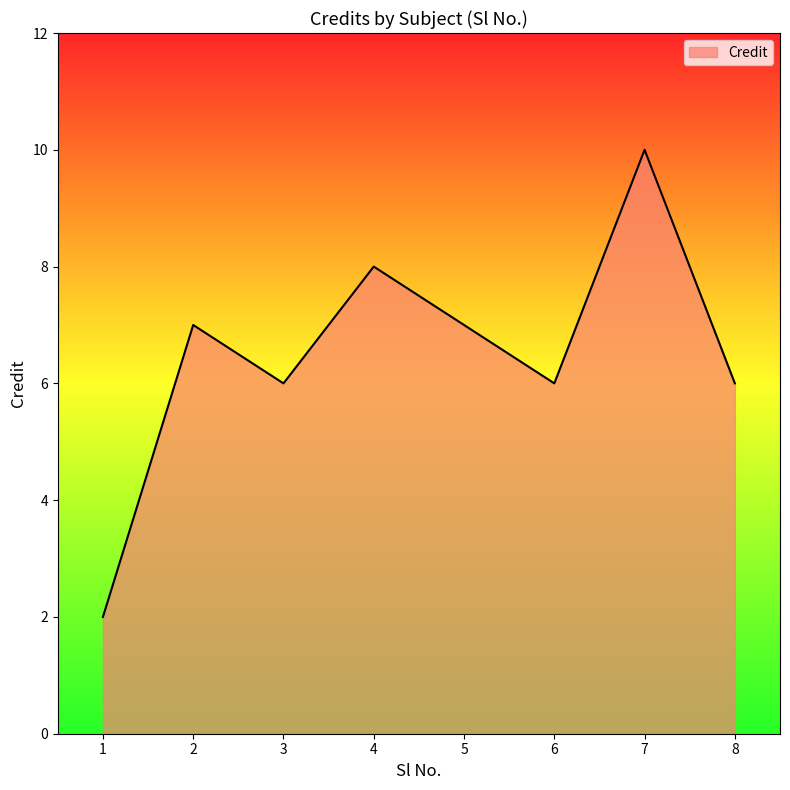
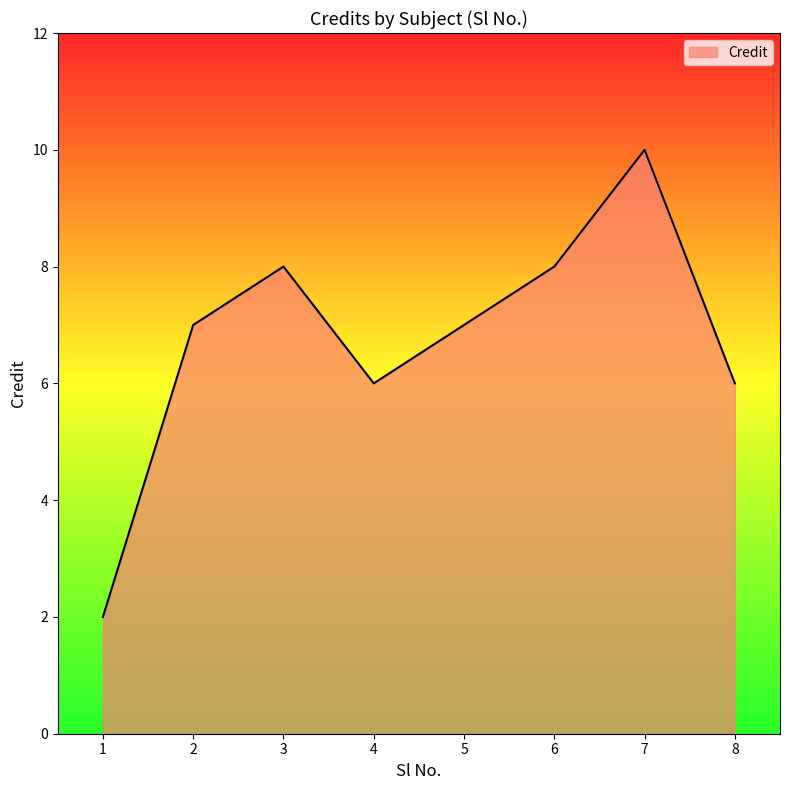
  {
    "1": 2,
    "2": 7,
-   "3": 6,
-   "4": 8,
+   "3": 8,
+   "4": 6,
    "5": 7,
-   "6": 6,
+   "6": 8,
    "7": 10,
    "8": 6
  }
